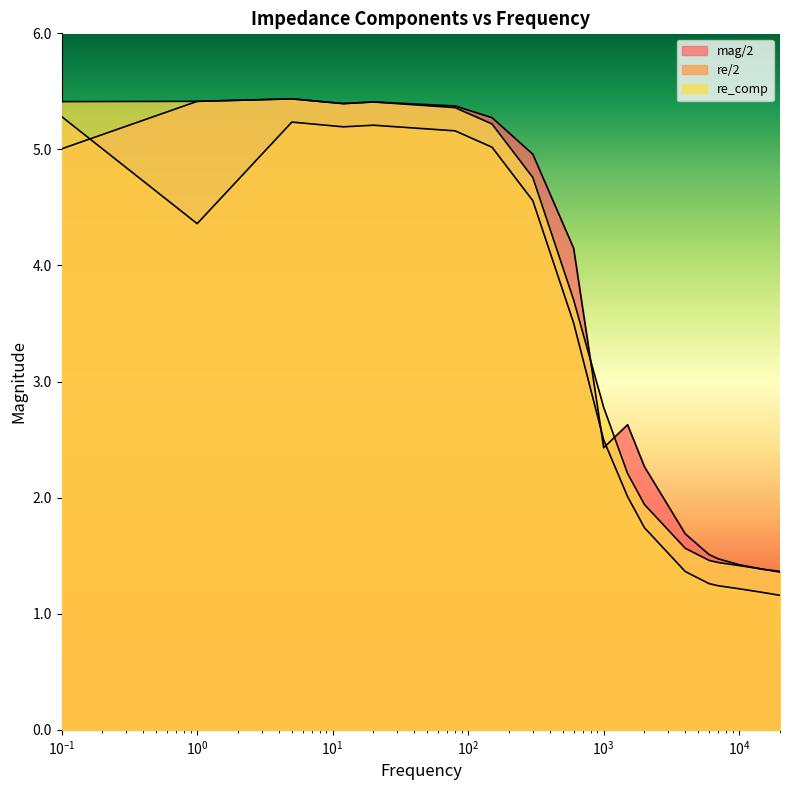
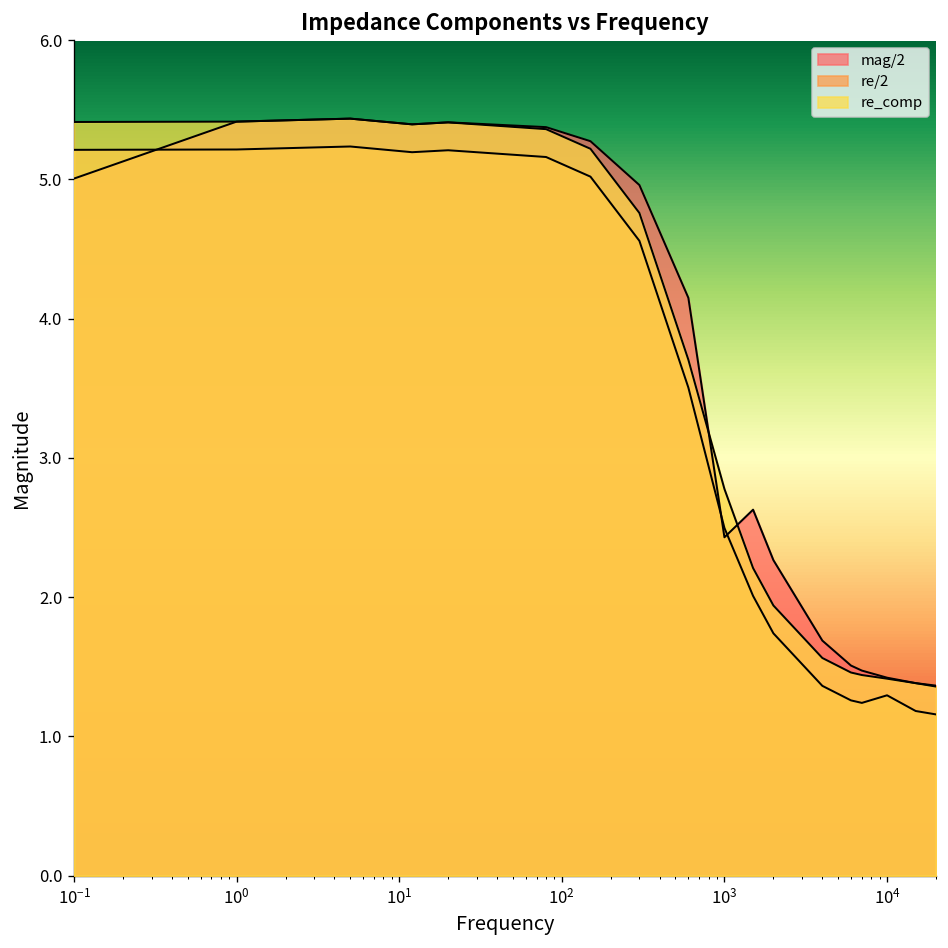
  {
    "mag/2": {
      "10^-1": 5.01,
      "10^3": 2.43
    },
    "re/2": {
-     "10^-1": 5.28,
-     "10^0": 4.36,
+     "10^-1": 5.21,
+     "10^0": 5.21,
      "10^3": 2.50,
-     "10^4": 1.21
+     "10^4": 1.30
    },
    "re_comp": {
      "10^-1": 5.41,
      "10^3": 2.78
    }
  }
